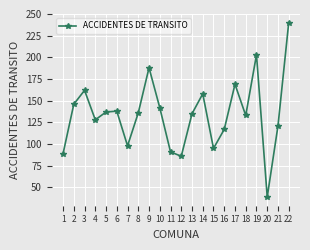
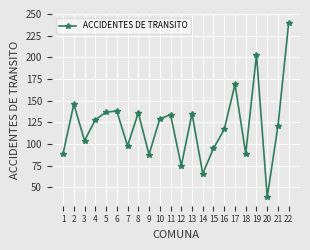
  {
    "1": 90,
    "2": 150,
-   "3": 160,
+   "3": 100,
    "4": 130,
    "5": 140,
    "6": 140,
    "7": 100,
    "8": 140,
-   "9": 190,
-   "10": 140,
-   "11": 90,
-   "12": 90,
+   "9": 90,
+   "10": 130,
+   "11": 130,
+   "12": 80,
    "13": 140,
-   "14": 160,
+   "14": 70,
    "15": 100,
    "16": 120,
    "17": 170,
-   "18": 130,
+   "18": 90,
    "19": 200,
    "20": 40,
    "21": 120,
    "22": 240
  }
